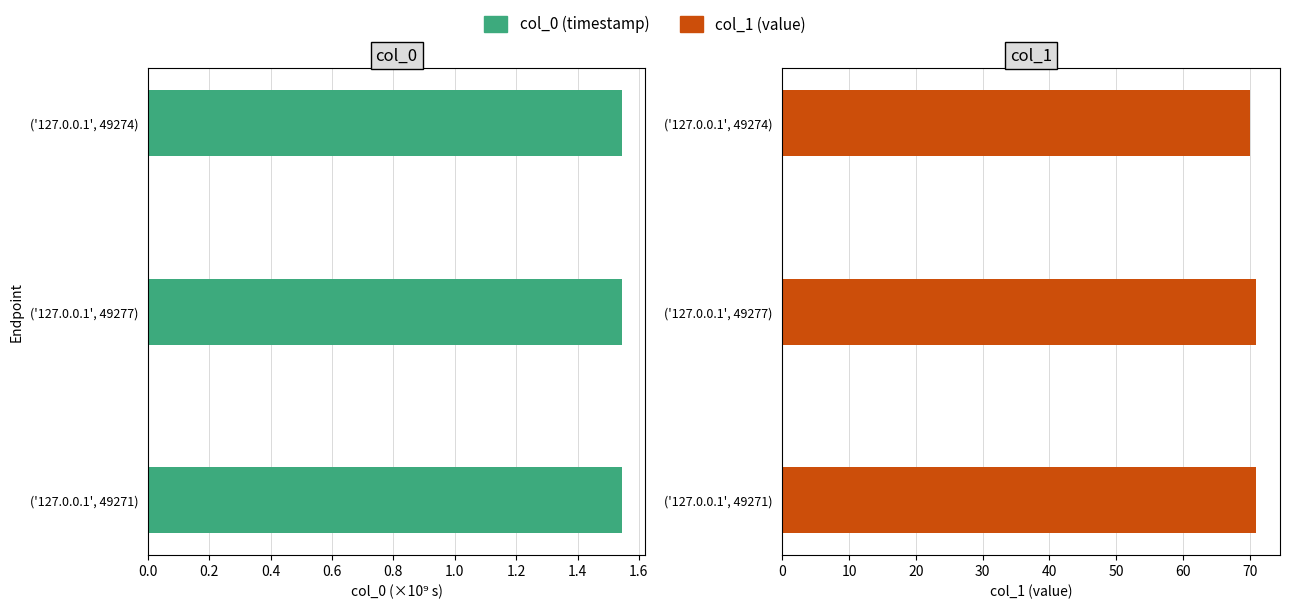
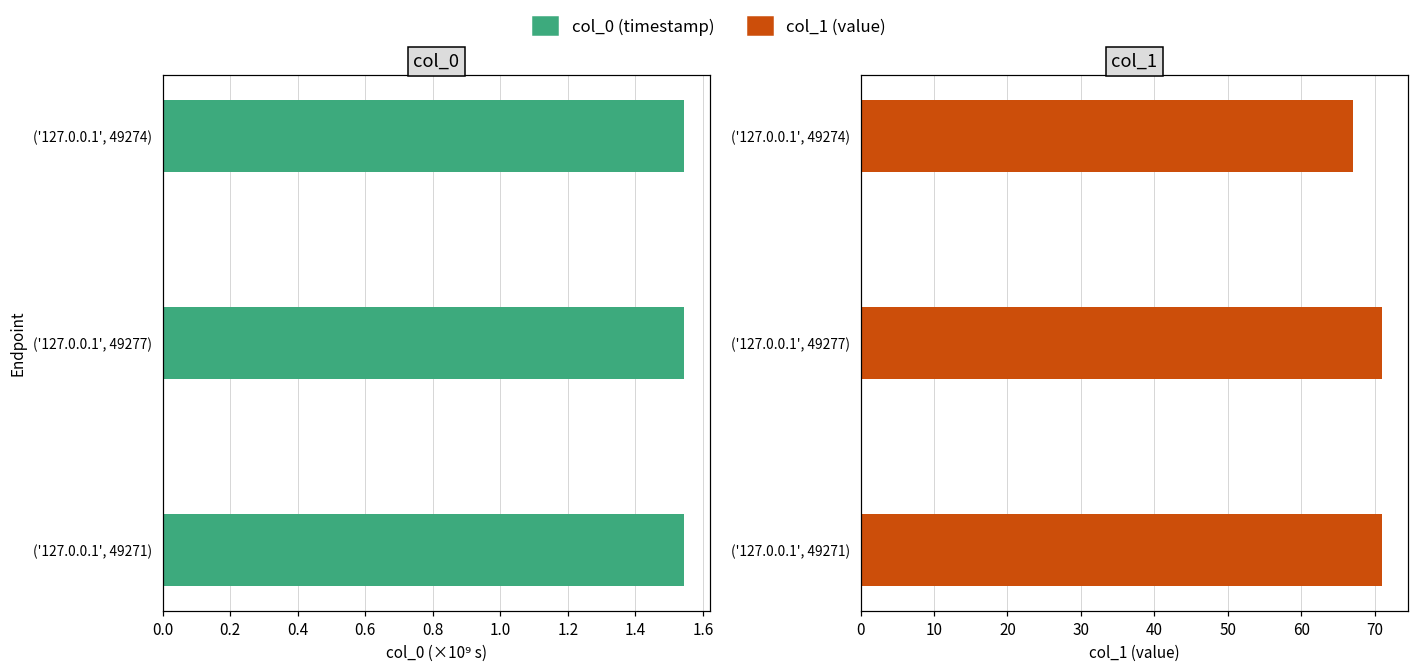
  {
    "col_0": {
      "('127.0.0.1', 49274)": 1.54,
      "('127.0.0.1', 49277)": 1.54,
      "('127.0.0.1', 49271)": 1.54
    },
    "col_1": {
-     "('127.0.0.1', 49274)": 70,
+     "('127.0.0.1', 49274)": 67,
      "('127.0.0.1', 49277)": 71,
      "('127.0.0.1', 49271)": 71
    }
  }
